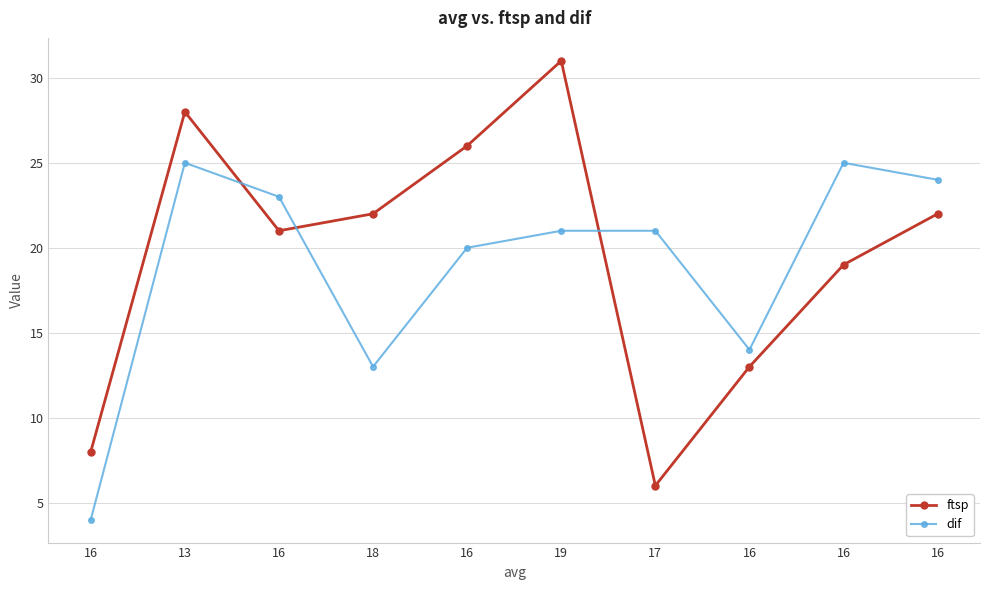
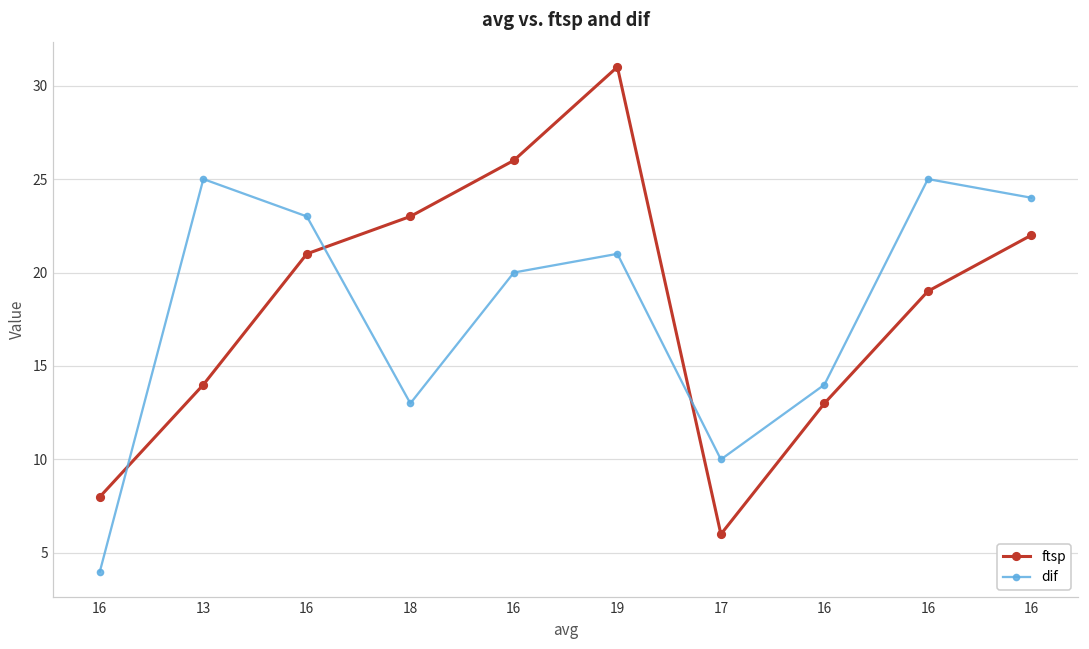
  {
    "ftsp": {
-     "13": 28,
-     "18": 22,
+     "13": 14,
+     "18": 23,
      "19": 31,
      "17": 6
    },
    "dif": {
      "13": 25,
      "18": 13,
      "19": 21,
-     "17": 21
+     "17": 10
    }
  }
